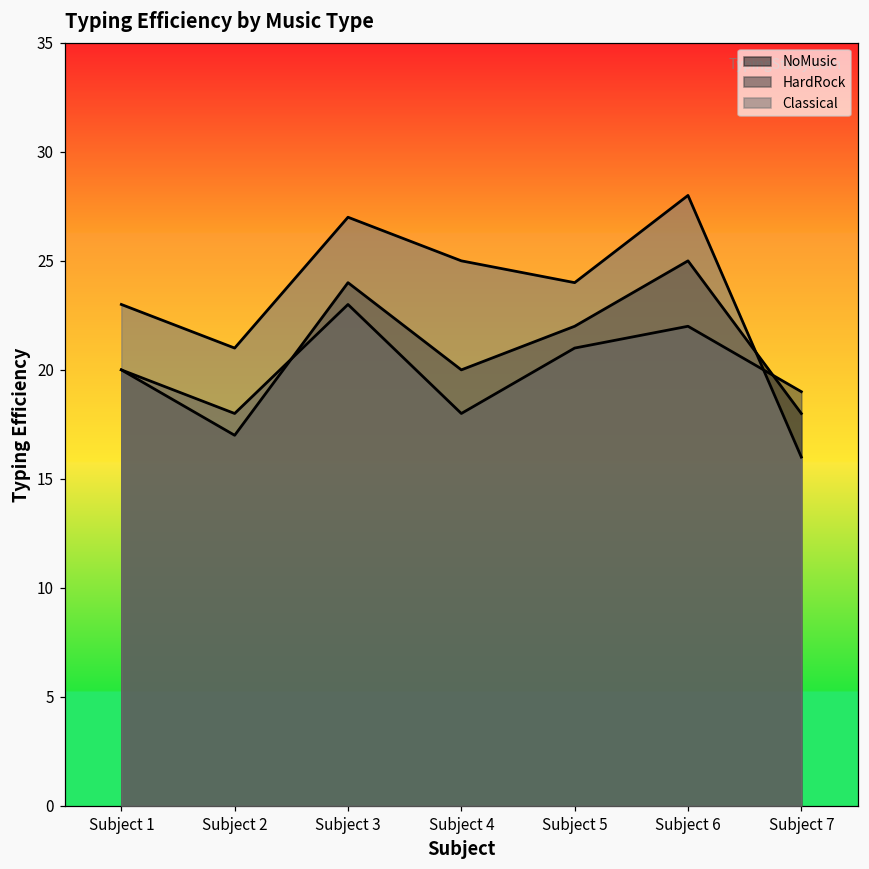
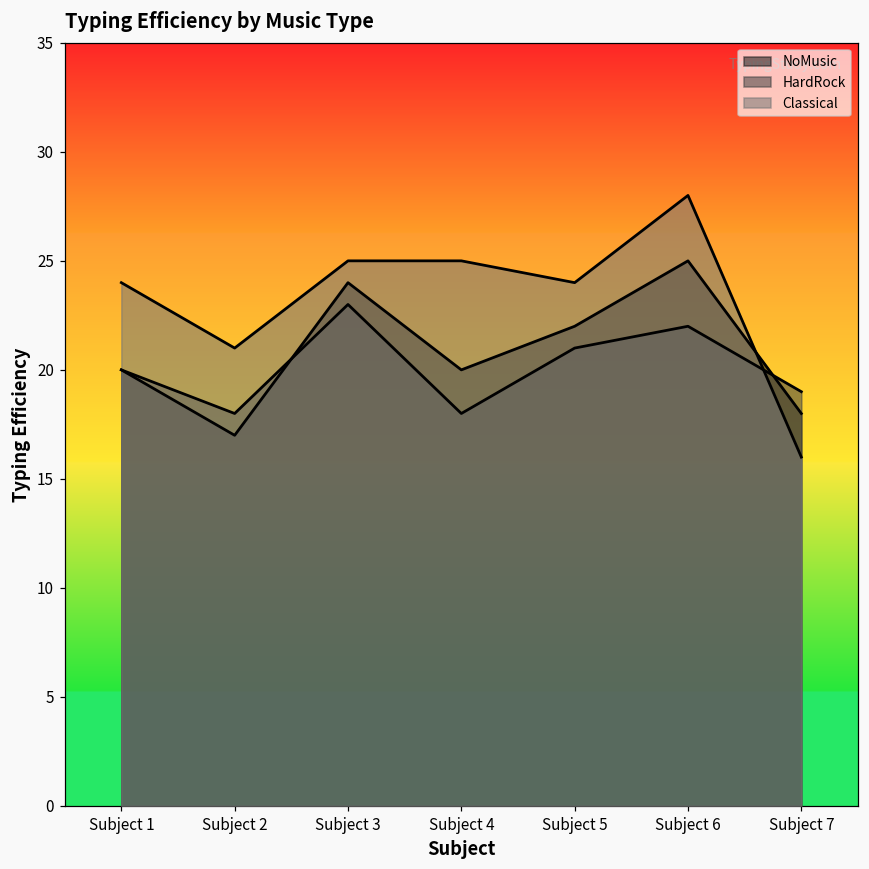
  {
    "Classical": {
-     "Subject 1": 23,
+     "Subject 1": 24,
      "Subject 2": 21,
-     "Subject 3": 27,
+     "Subject 3": 25,
      "Subject 4": 25,
      "Subject 5": 24,
      "Subject 6": 28,
      "Subject 7": 16
    }
  }
